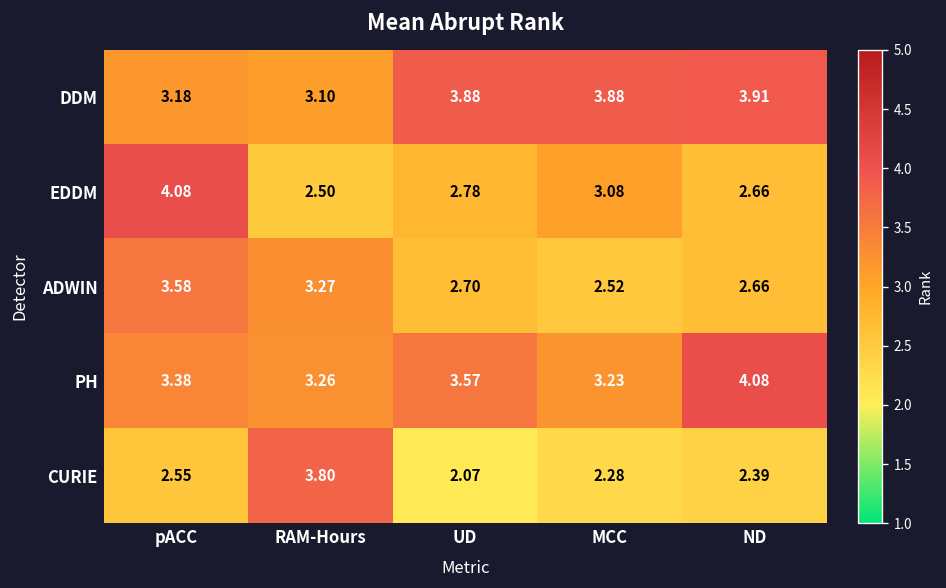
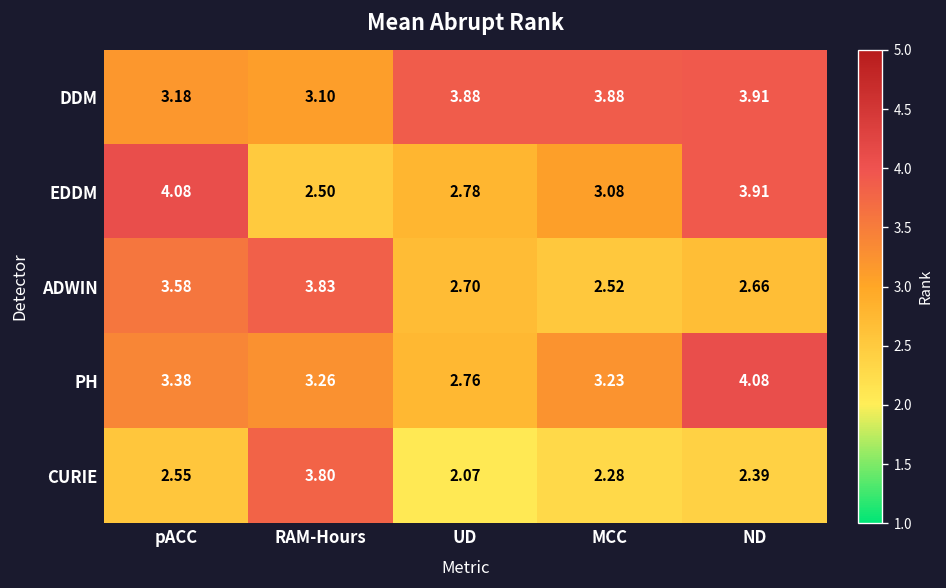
  {
    "DDM": {
      "pACC": 3.18,
      "RAM-Hours": 3.10,
      "UD": 3.88,
      "MCC": 3.88,
      "ND": 3.91
    },
    "EDDM": {
      "pACC": 4.08,
      "RAM-Hours": 2.50,
      "UD": 2.78,
      "MCC": 3.08,
-     "ND": 2.66
+     "ND": 3.91
    },
    "ADWIN": {
      "pACC": 3.58,
-     "RAM-Hours": 3.27,
+     "RAM-Hours": 3.83,
      "UD": 2.70,
      "MCC": 2.52,
      "ND": 2.66
    },
    "PH": {
      "pACC": 3.38,
      "RAM-Hours": 3.26,
-     "UD": 3.57,
+     "UD": 2.76,
      "MCC": 3.23,
      "ND": 4.08
    },
    "CURIE": {
      "pACC": 2.55,
      "RAM-Hours": 3.80,
      "UD": 2.07,
      "MCC": 2.28,
      "ND": 2.39
    }
  }
